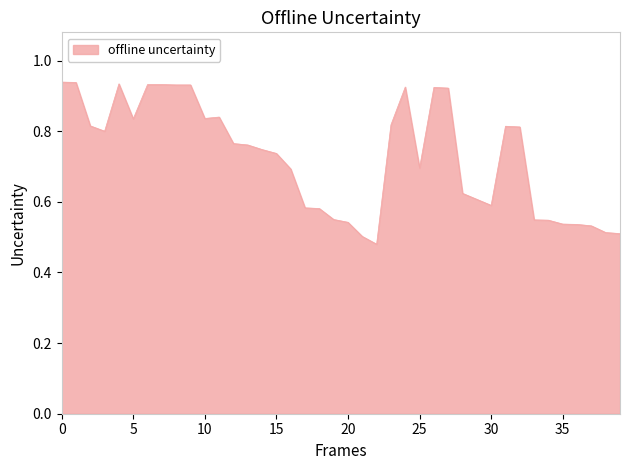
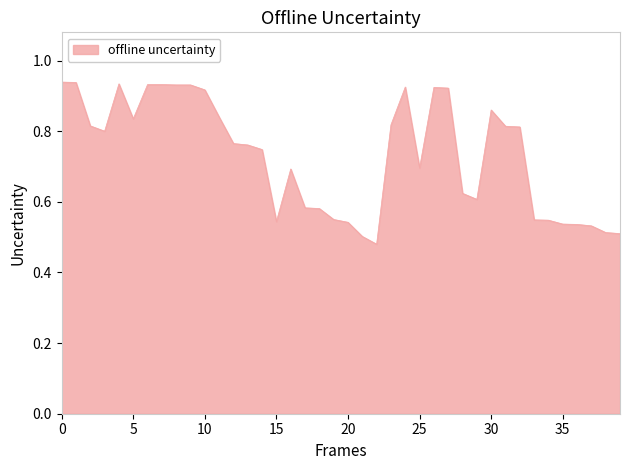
  {
    "0": 0.94,
    "5": 0.84,
-   "10": 0.84,
-   "15": 0.74,
+   "10": 0.92,
+   "15": 0.54,
    "20": 0.54,
    "25": 0.70,
-   "30": 0.59,
+   "30": 0.86,
    "35": 0.54
  }
